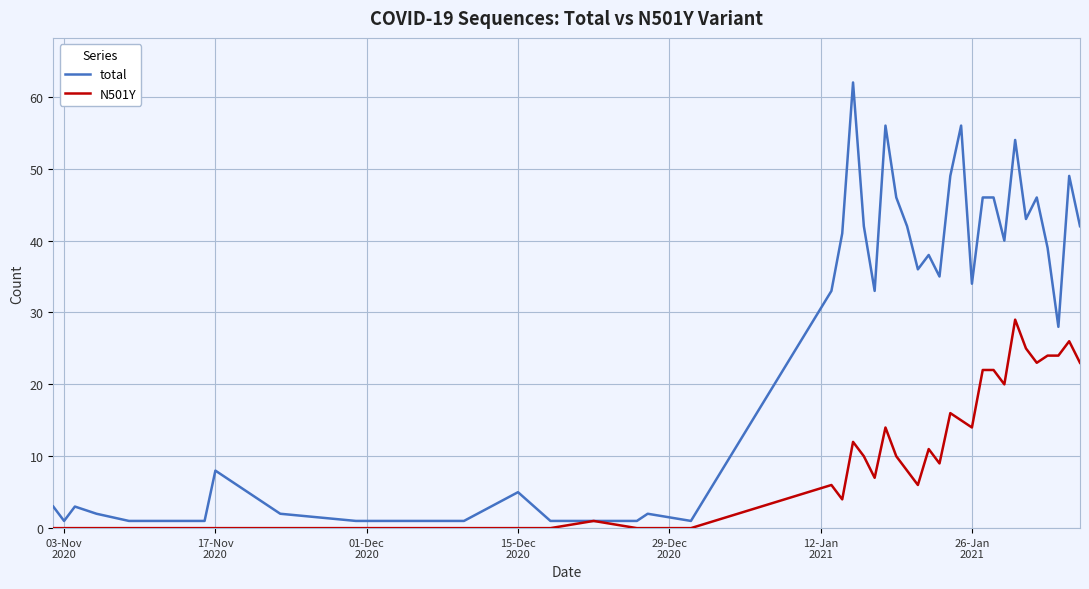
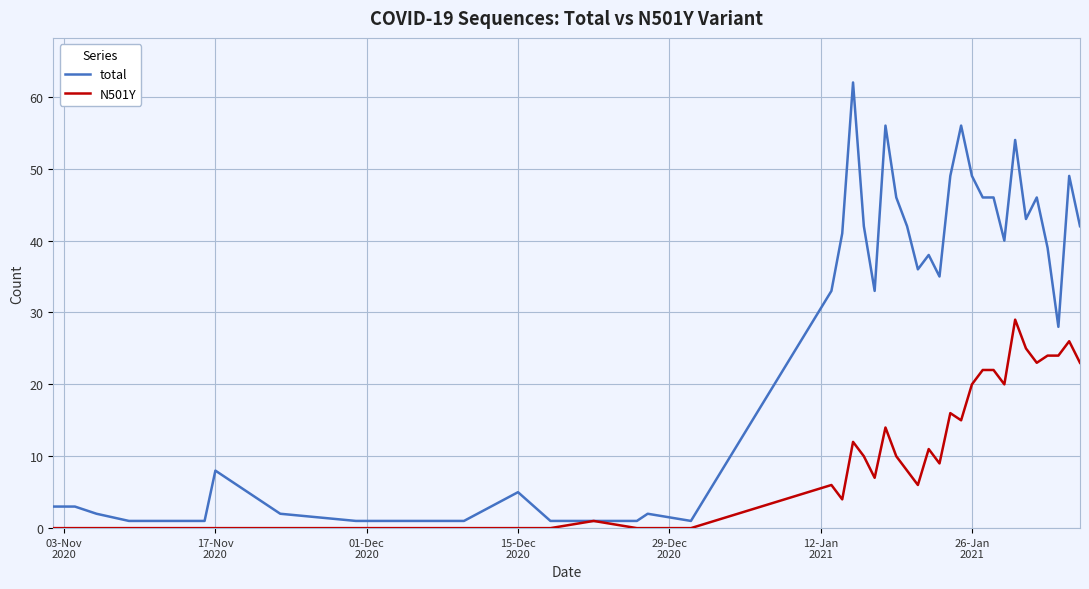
  {
    "total": {
-     "03-Nov 2020": 1,
+     "03-Nov 2020": 3,
      "17-Nov 2020": 8,
      "15-Dec 2020": 5,
-     "26-Jan 2021": 34
+     "26-Jan 2021": 49
    },
    "N501Y": {
      "03-Nov 2020": 0,
      "17-Nov 2020": 0,
      "15-Dec 2020": 0,
-     "26-Jan 2021": 14
+     "26-Jan 2021": 20
    }
  }
